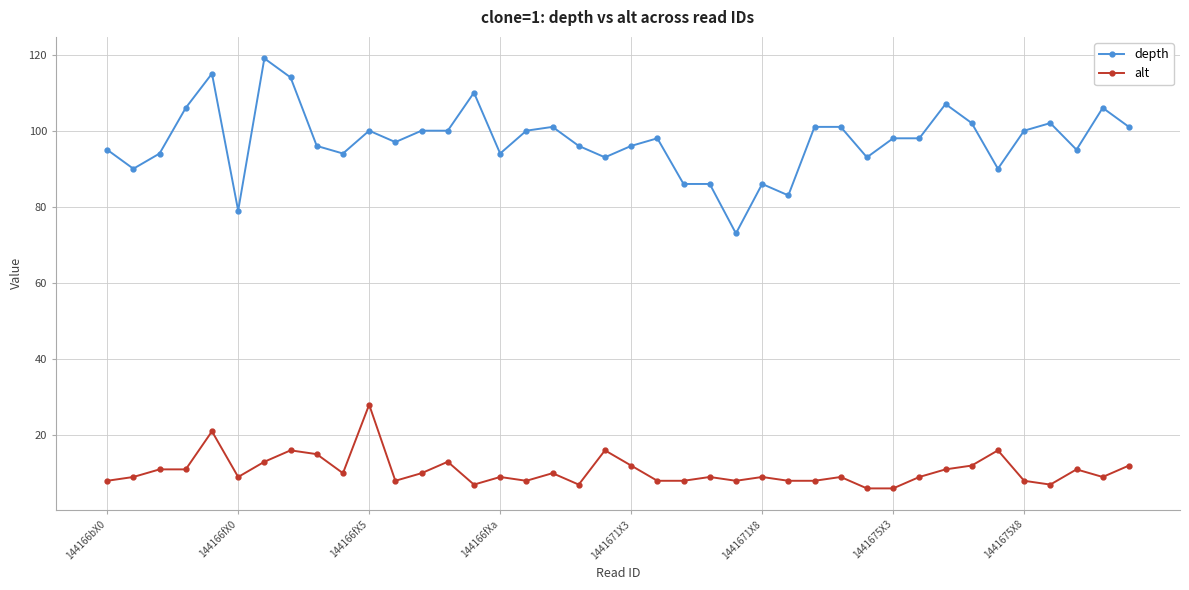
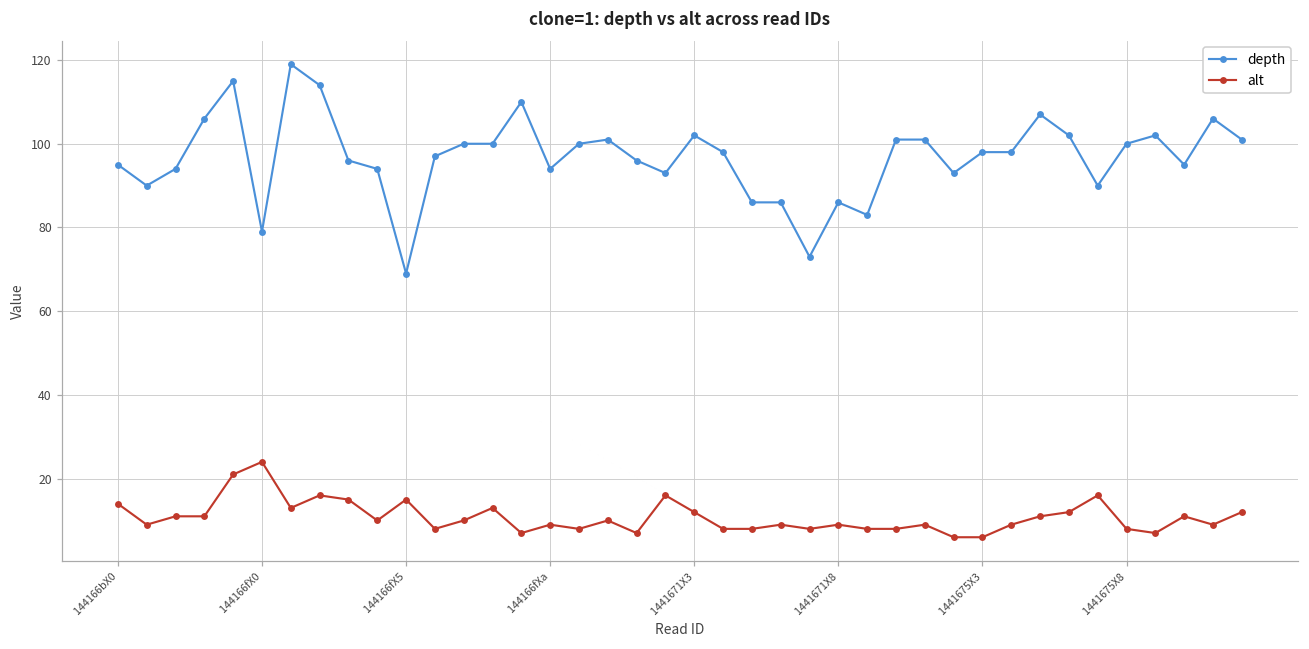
  {
    "depth": {
      "144166bX0": 95,
      "144166fX0": 79,
-     "144166fX5": 100,
+     "144166fX5": 69,
      "144166fXa": 94,
-     "1441671X3": 96,
+     "1441671X3": 102,
      "1441671X8": 86,
      "1441675X3": 98,
      "1441675X8": 100
    },
    "alt": {
-     "144166bX0": 8,
-     "144166fX0": 9,
-     "144166fX5": 28,
+     "144166bX0": 14,
+     "144166fX0": 24,
+     "144166fX5": 15,
      "144166fXa": 9,
      "1441671X3": 12,
      "1441671X8": 9,
      "1441675X3": 6,
      "1441675X8": 8
    }
  }
